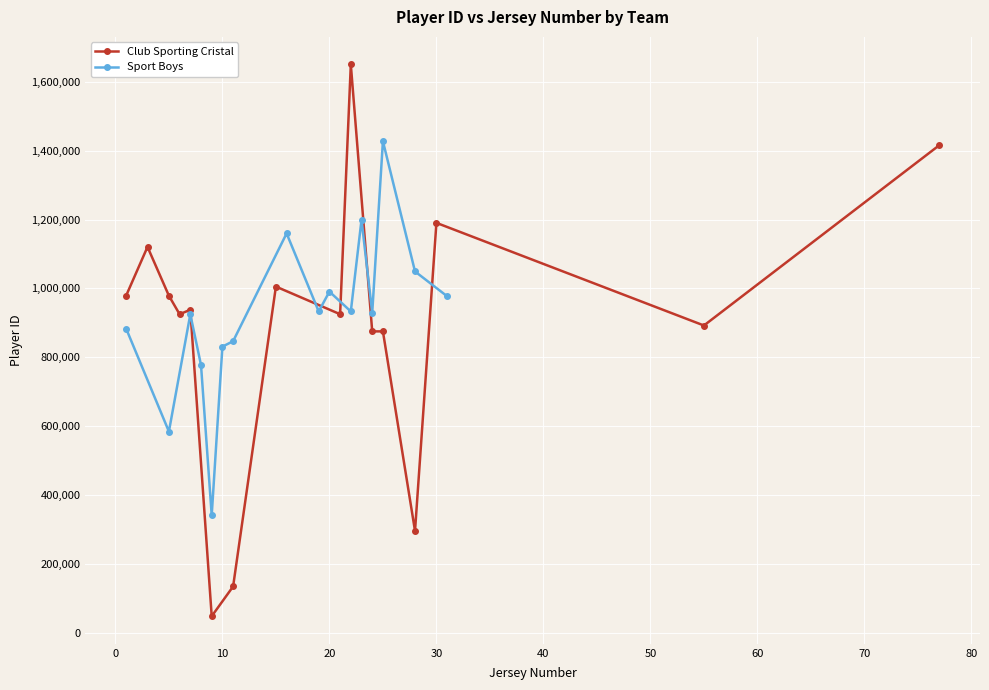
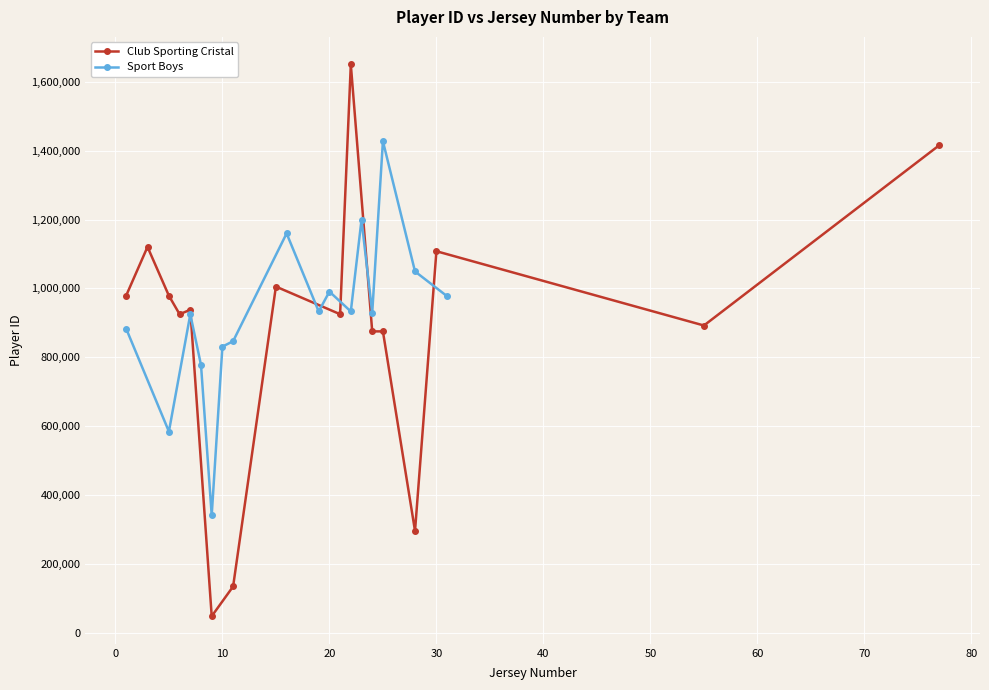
  {
    "Club Sporting Cristal": {
-     "30": "1,190,000"
+     "30": "1,110,000"
    },
    "Sport Boys": {
      "10": "830,000",
      "20": "990,000"
    }
  }
